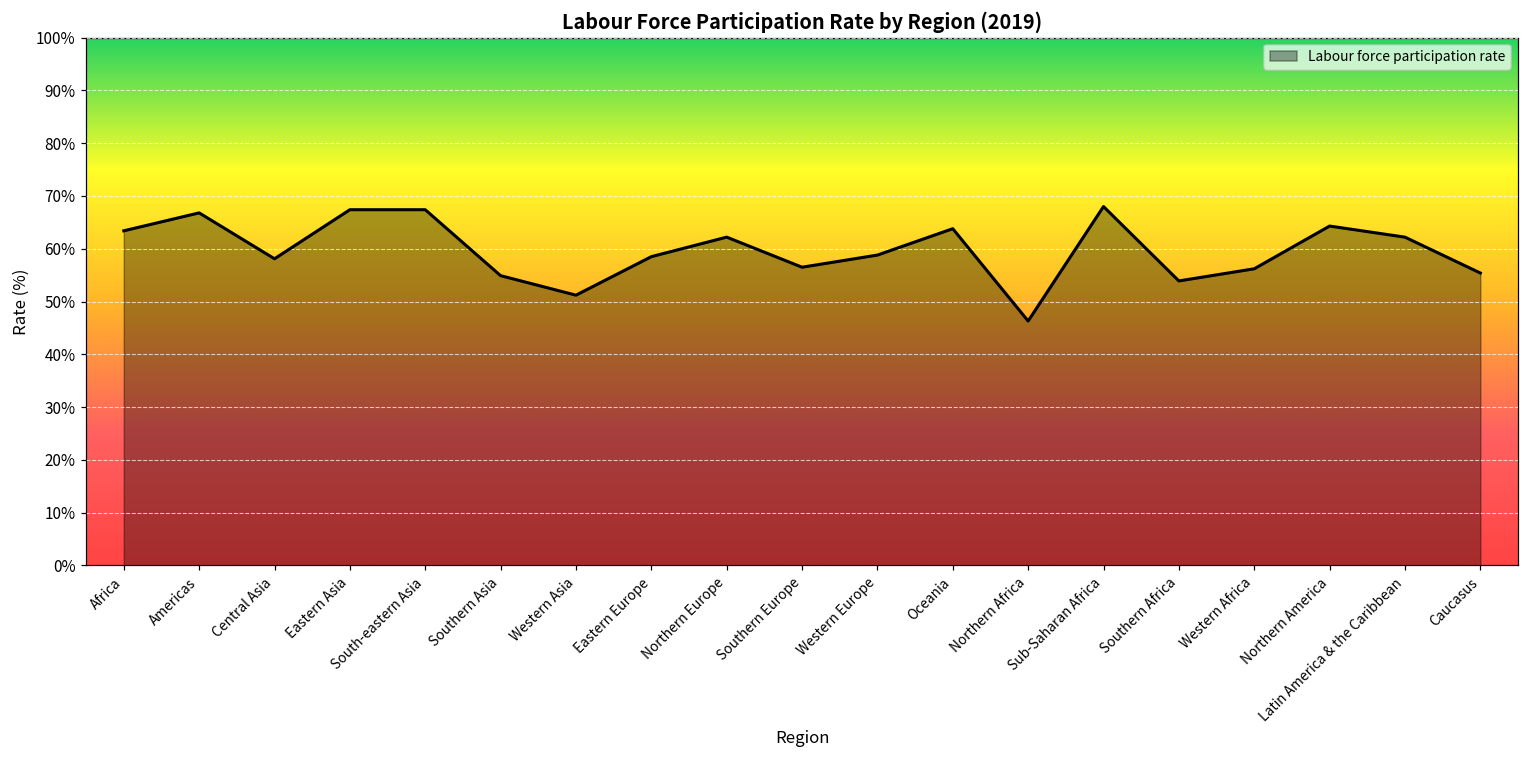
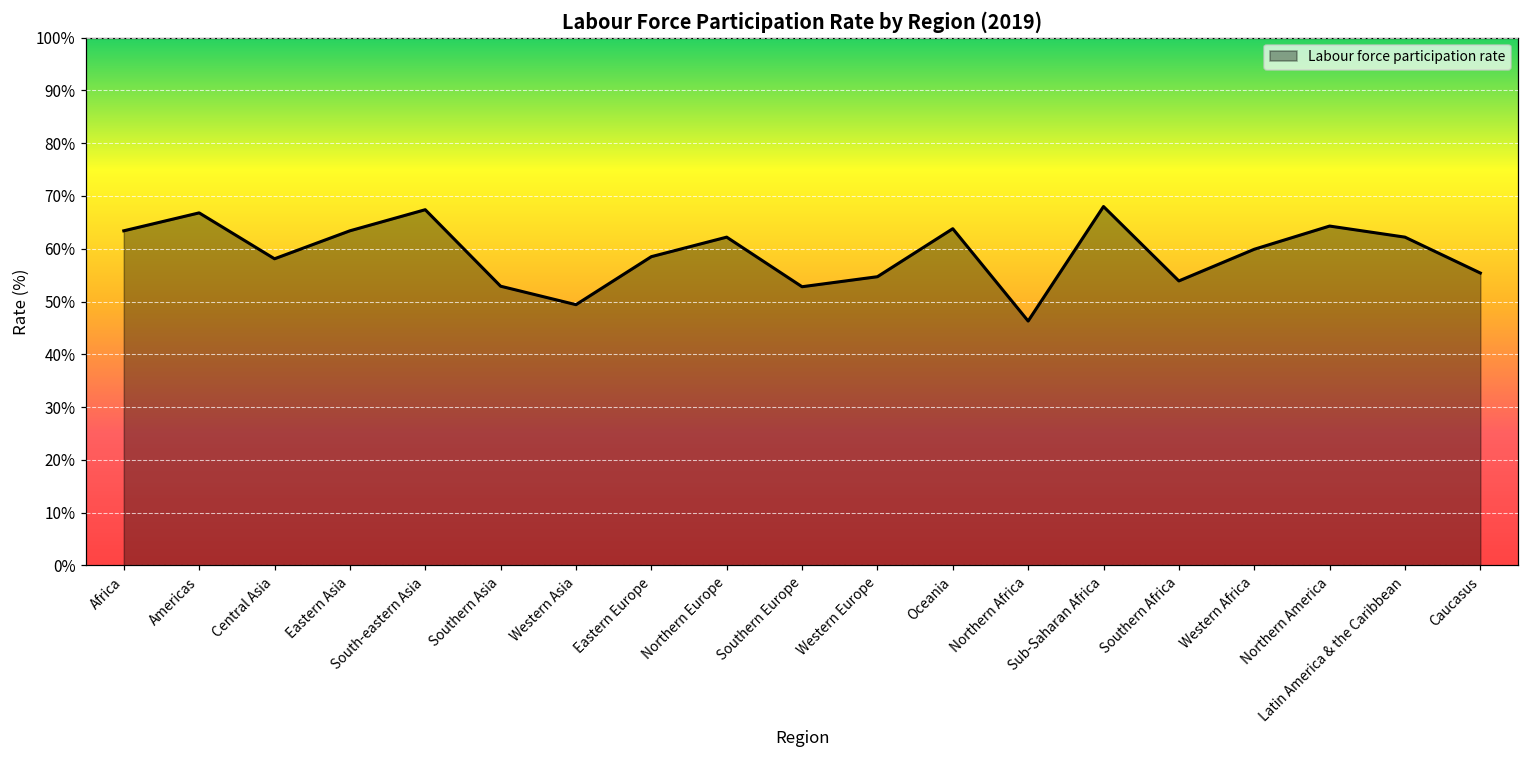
  {
    "Africa": "63%",
    "Americas": "67%",
    "Central Asia": "58%",
-   "Eastern Asia": "67%",
+   "Eastern Asia": "63%",
    "South-eastern Asia": "67%",
-   "Southern Asia": "55%",
-   "Western Asia": "51%",
+   "Southern Asia": "53%",
+   "Western Asia": "49%",
    "Eastern Europe": "59%",
    "Northern Europe": "62%",
-   "Southern Europe": "57%",
-   "Western Europe": "59%",
+   "Southern Europe": "53%",
+   "Western Europe": "55%",
    "Oceania": "64%",
    "Northern Africa": "46%",
    "Sub-Saharan Africa": "68%",
    "Southern Africa": "54%",
-   "Western Africa": "56%",
+   "Western Africa": "60%",
    "Northern America": "64%",
    "Latin America & the Caribbean": "62%",
    "Caucasus": "55%"
  }
